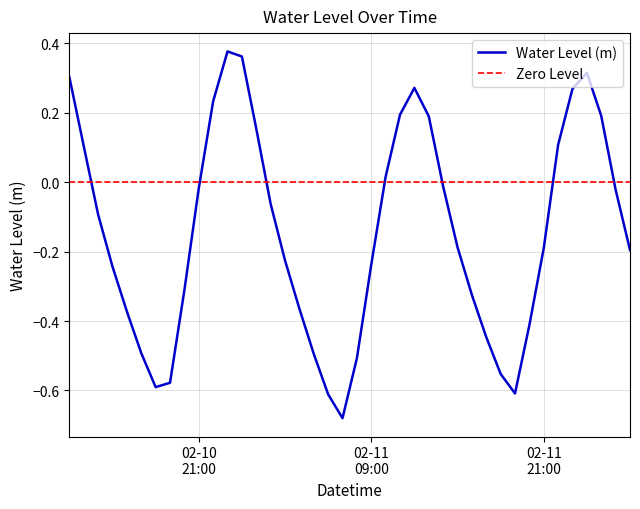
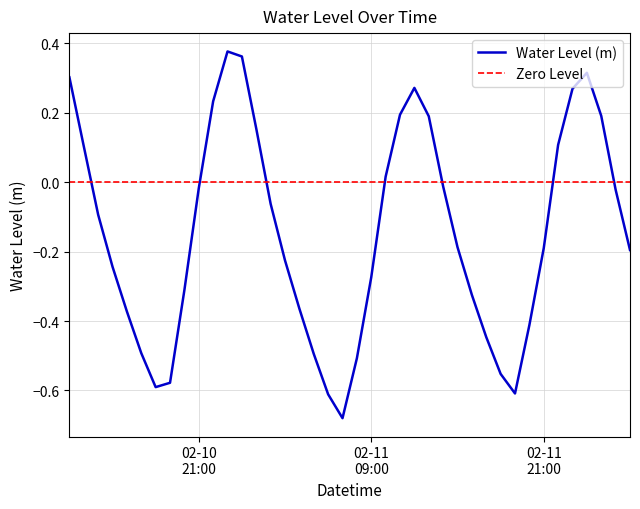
  {
    "02-10 21:00": -0.02,
-   "02-11 09:00": -0.24,
+   "02-11 09:00": -0.27,
    "02-11 21:00": -0.19
  }
